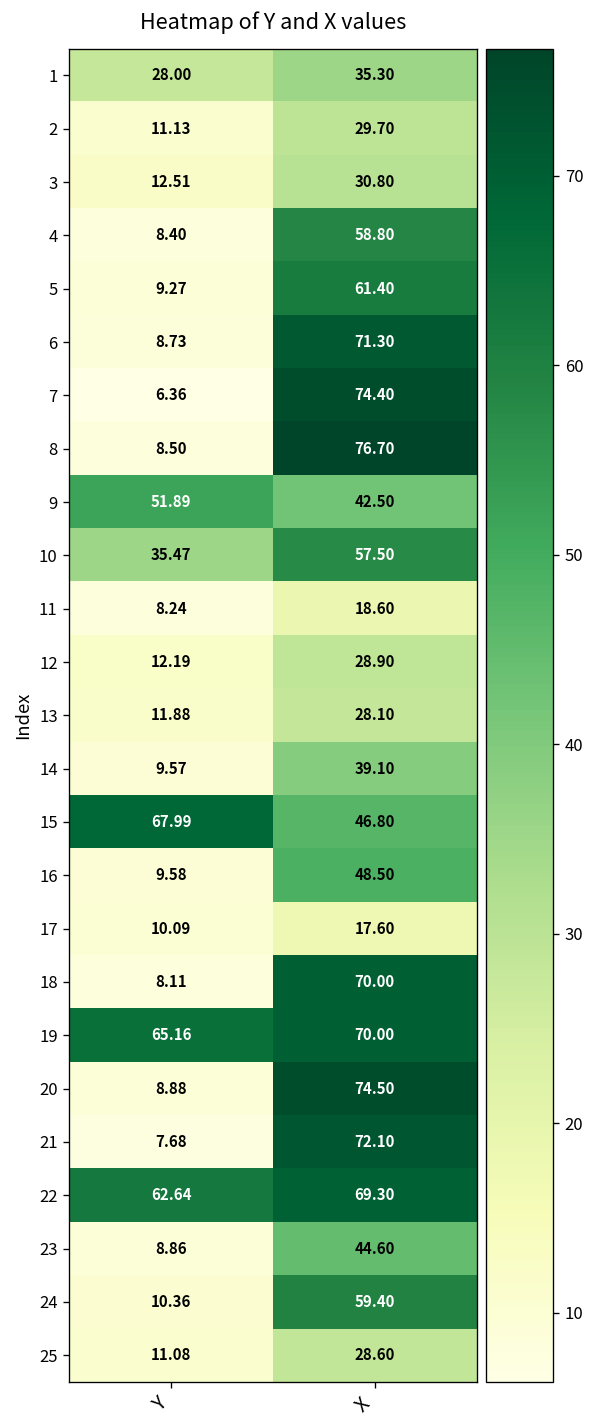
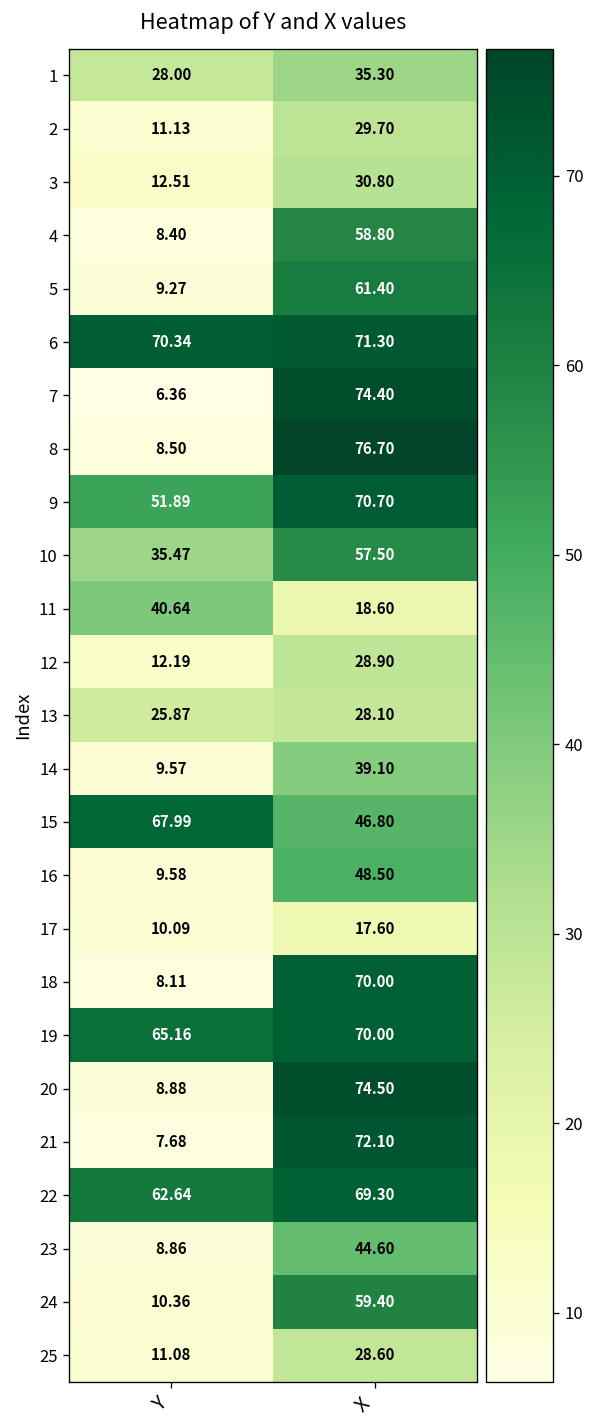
  {
    "1": {
      "Y": 28.00,
      "X": 35.30
    },
    "2": {
      "Y": 11.13,
      "X": 29.70
    },
    "3": {
      "Y": 12.51,
      "X": 30.80
    },
    "4": {
      "Y": 8.40,
      "X": 58.80
    },
    "5": {
      "Y": 9.27,
      "X": 61.40
    },
    "6": {
-     "Y": 8.73,
+     "Y": 70.34,
      "X": 71.30
    },
    "7": {
      "Y": 6.36,
      "X": 74.40
    },
    "8": {
      "Y": 8.50,
      "X": 76.70
    },
    "9": {
      "Y": 51.89,
-     "X": 42.50
+     "X": 70.70
    },
    "10": {
      "Y": 35.47,
      "X": 57.50
    },
    "11": {
-     "Y": 8.24,
+     "Y": 40.64,
      "X": 18.60
    },
    "12": {
      "Y": 12.19,
      "X": 28.90
    },
    "13": {
-     "Y": 11.88,
+     "Y": 25.87,
      "X": 28.10
    },
    "14": {
      "Y": 9.57,
      "X": 39.10
    },
    "15": {
      "Y": 67.99,
      "X": 46.80
    },
    "16": {
      "Y": 9.58,
      "X": 48.50
    },
    "17": {
      "Y": 10.09,
      "X": 17.60
    },
    "18": {
      "Y": 8.11,
      "X": 70.00
    },
    "19": {
      "Y": 65.16,
      "X": 70.00
    },
    "20": {
      "Y": 8.88,
      "X": 74.50
    },
    "21": {
      "Y": 7.68,
      "X": 72.10
    },
    "22": {
      "Y": 62.64,
      "X": 69.30
    },
    "23": {
      "Y": 8.86,
      "X": 44.60
    },
    "24": {
      "Y": 10.36,
      "X": 59.40
    },
    "25": {
      "Y": 11.08,
      "X": 28.60
    }
  }
